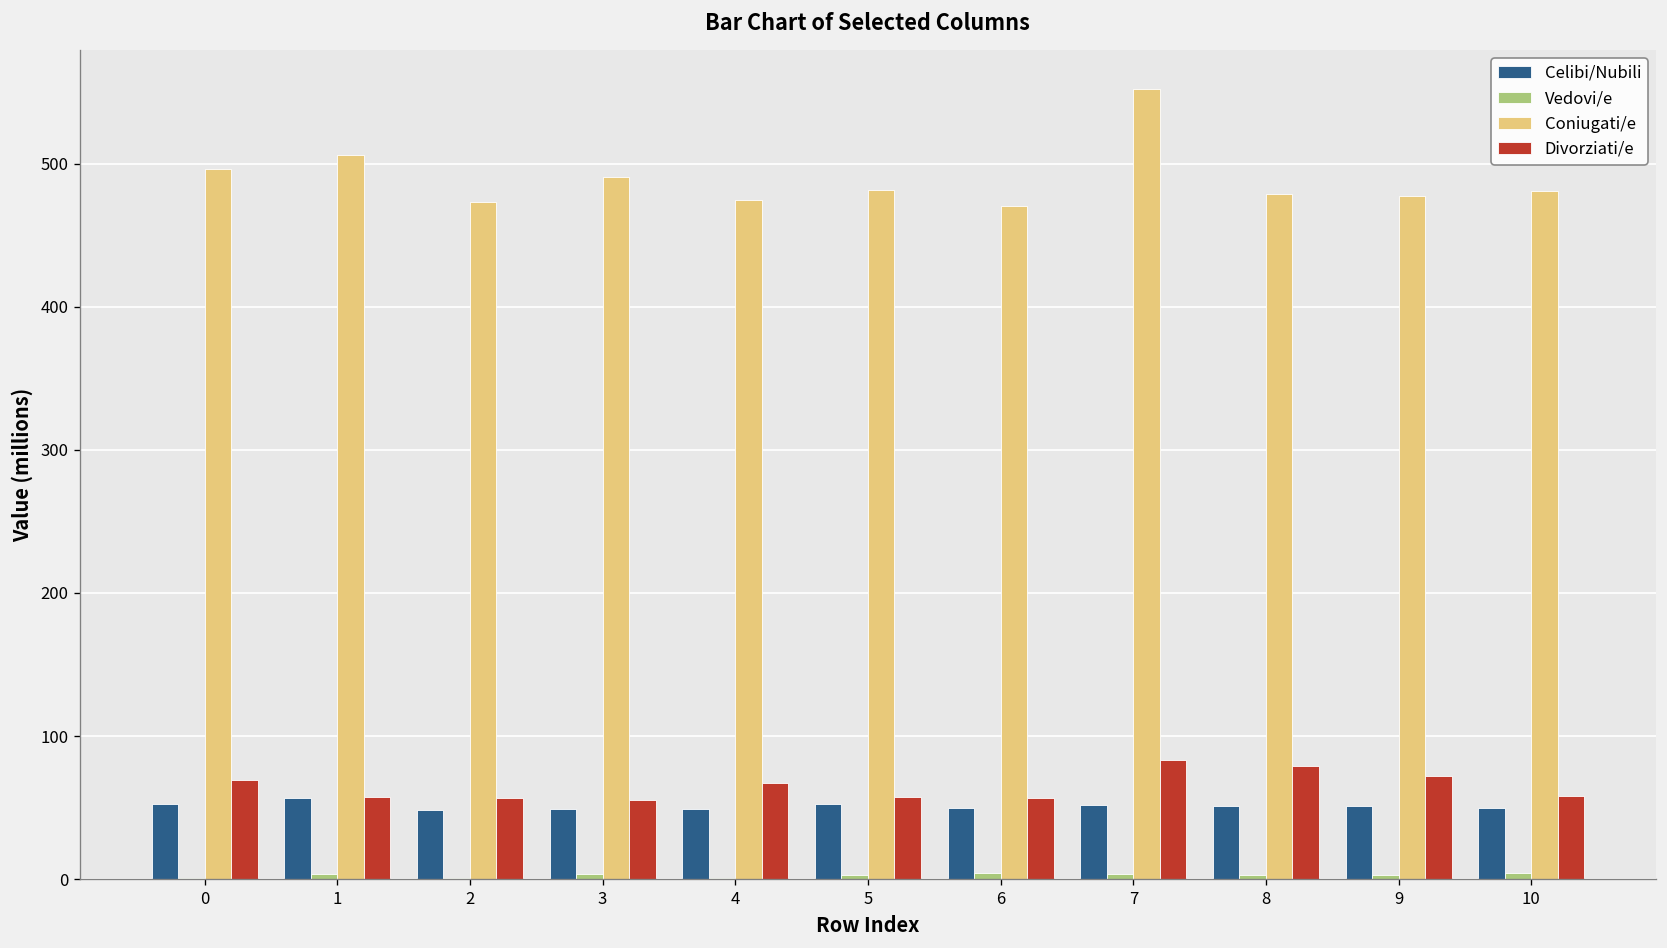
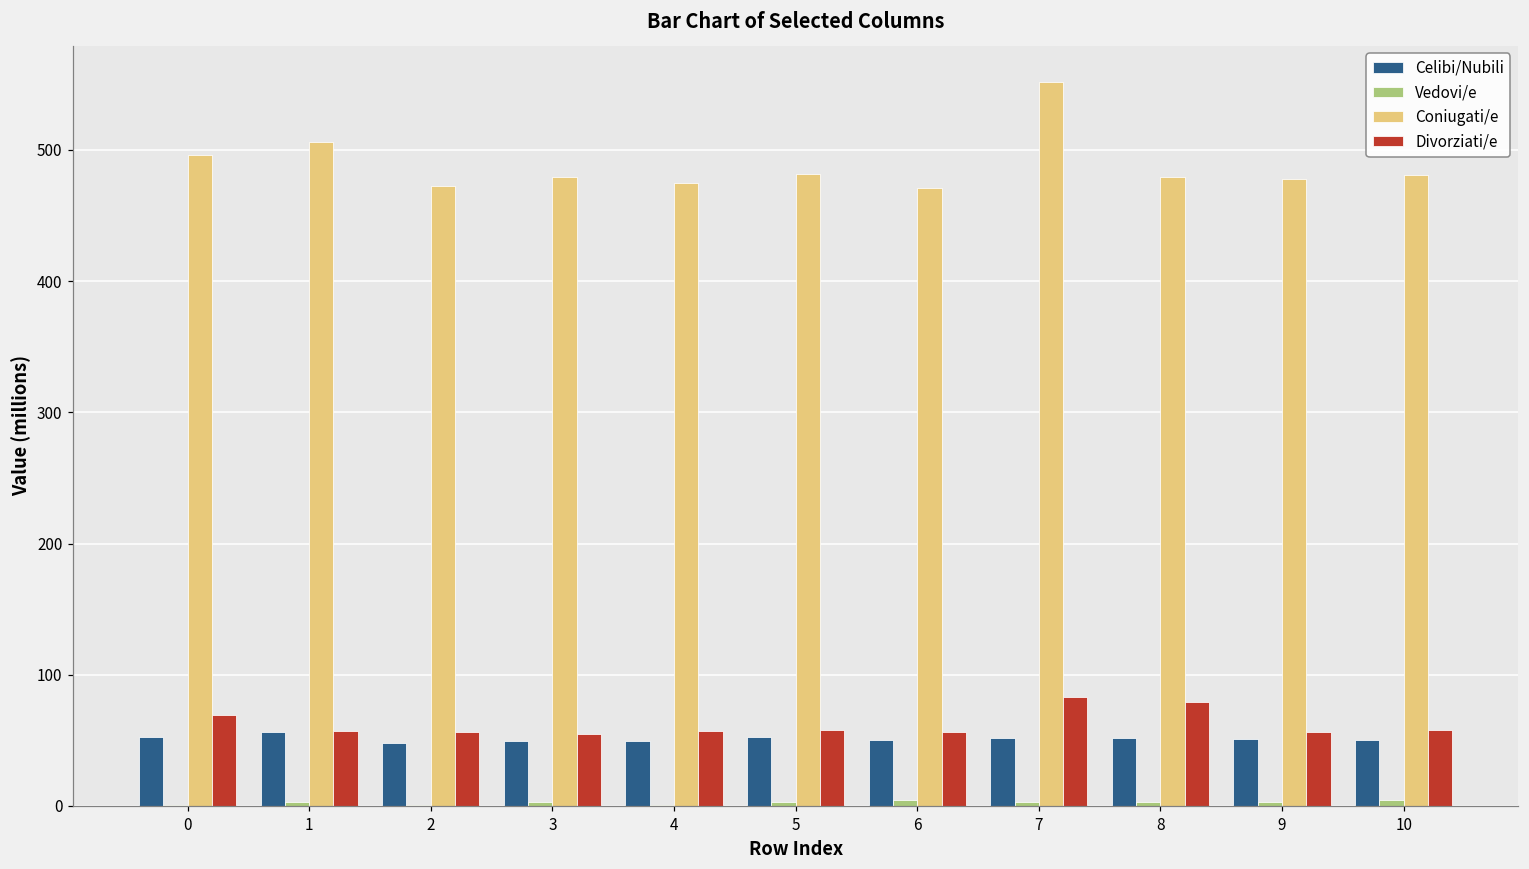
  {
    "Celibi/Nubili": {
      "0": 53,
      "1": 57,
      "2": 48,
      "3": 49,
      "4": 49,
      "5": 53,
      "6": 50,
      "7": 52,
      "8": 52,
      "9": 51,
      "10": 50
    },
    "Vedovi/e": {
      "1": 3,
      "3": 3,
      "5": 3,
      "6": 5,
      "7": 3,
      "8": 3,
      "9": 3,
      "10": 4
    },
    "Coniugati/e": {
      "0": 496,
      "1": 506,
      "2": 473,
-     "3": 491,
+     "3": 480,
      "4": 475,
      "5": 481,
      "6": 471,
      "7": 552,
      "8": 479,
      "9": 478,
      "10": 481
    },
    "Divorziati/e": {
      "0": 69,
      "1": 57,
      "2": 57,
      "3": 55,
-     "4": 67,
+     "4": 57,
      "5": 58,
      "6": 57,
      "7": 83,
      "8": 79,
-     "9": 72,
+     "9": 56,
      "10": 58
    }
  }
